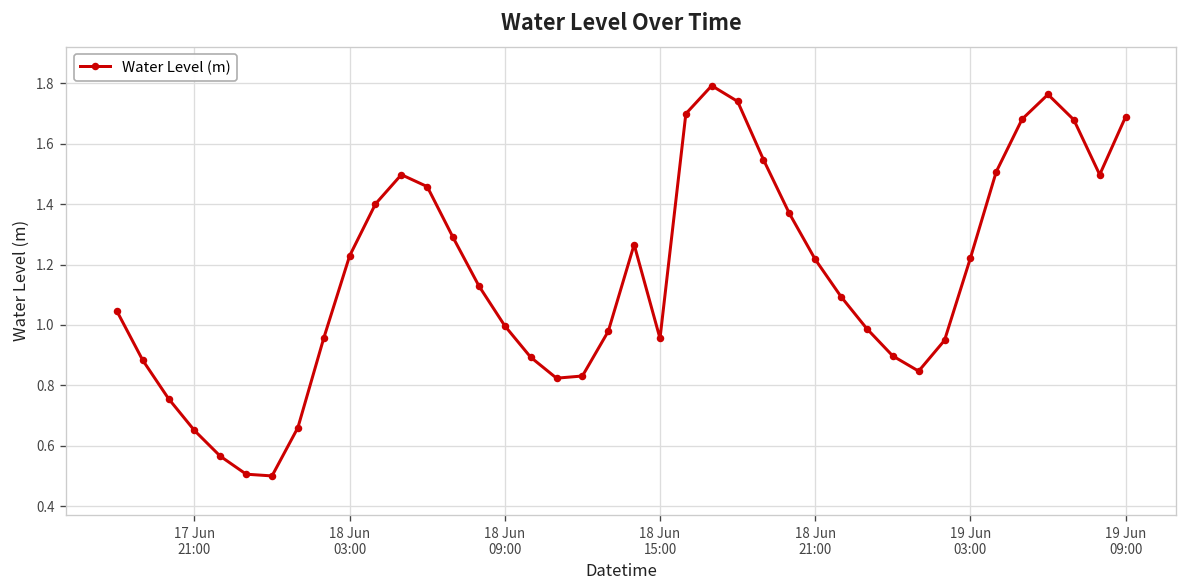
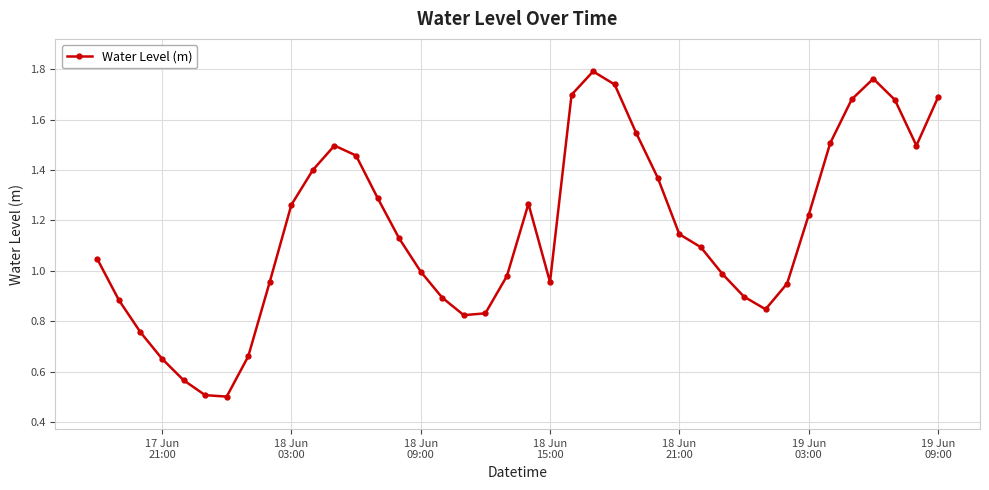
  {
    "17 Jun 21:00": 0.65,
-   "18 Jun 03:00": 1.23,
+   "18 Jun 03:00": 1.26,
    "18 Jun 09:00": 1.00,
    "18 Jun 15:00": 0.96,
-   "18 Jun 21:00": 1.22,
+   "18 Jun 21:00": 1.15,
    "19 Jun 03:00": 1.22,
    "19 Jun 09:00": 1.69
  }
